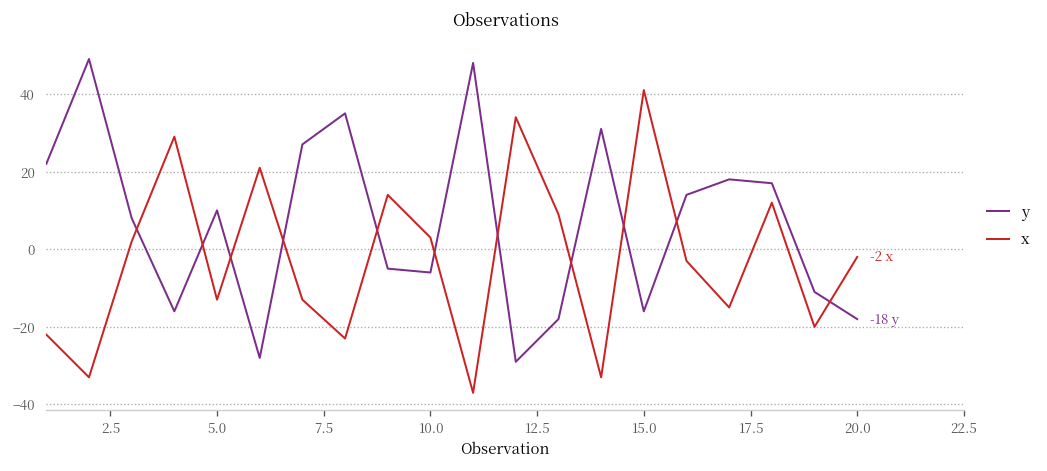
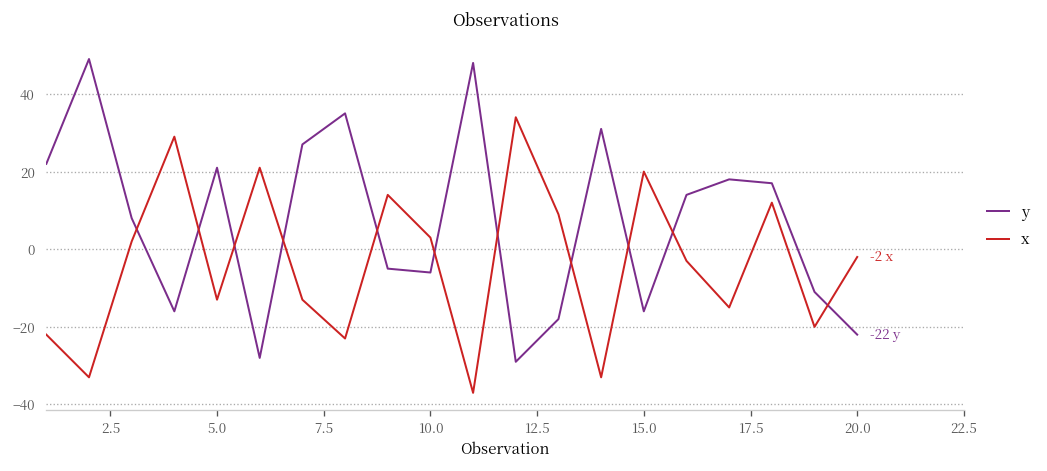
  {
    "y": {
-     "5.0": 10,
-     "20.0": -18
+     "5.0": 21,
+     "20.0": -22
    },
    "x": {
      "5.0": -13,
      "10.0": 3,
-     "15.0": 41
+     "15.0": 20
    }
  }
